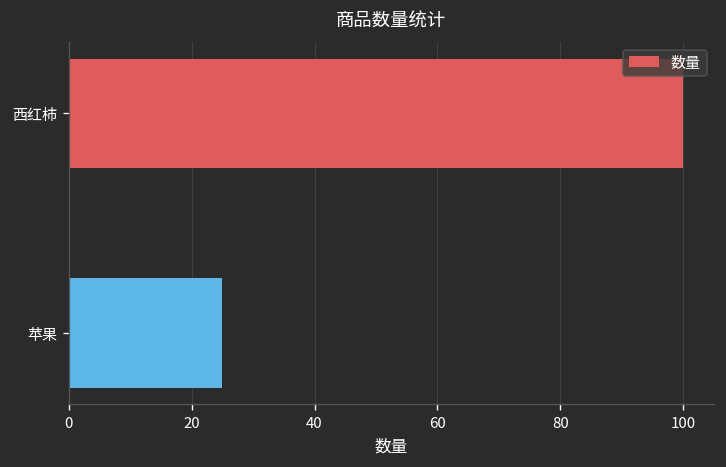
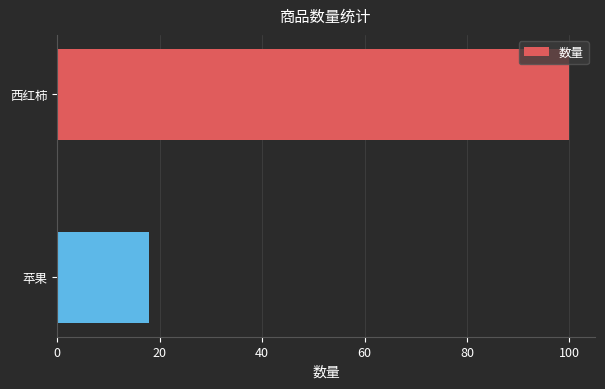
  {
    "西红柿": 100,
-   "苹果": 25
+   "苹果": 18
  }
